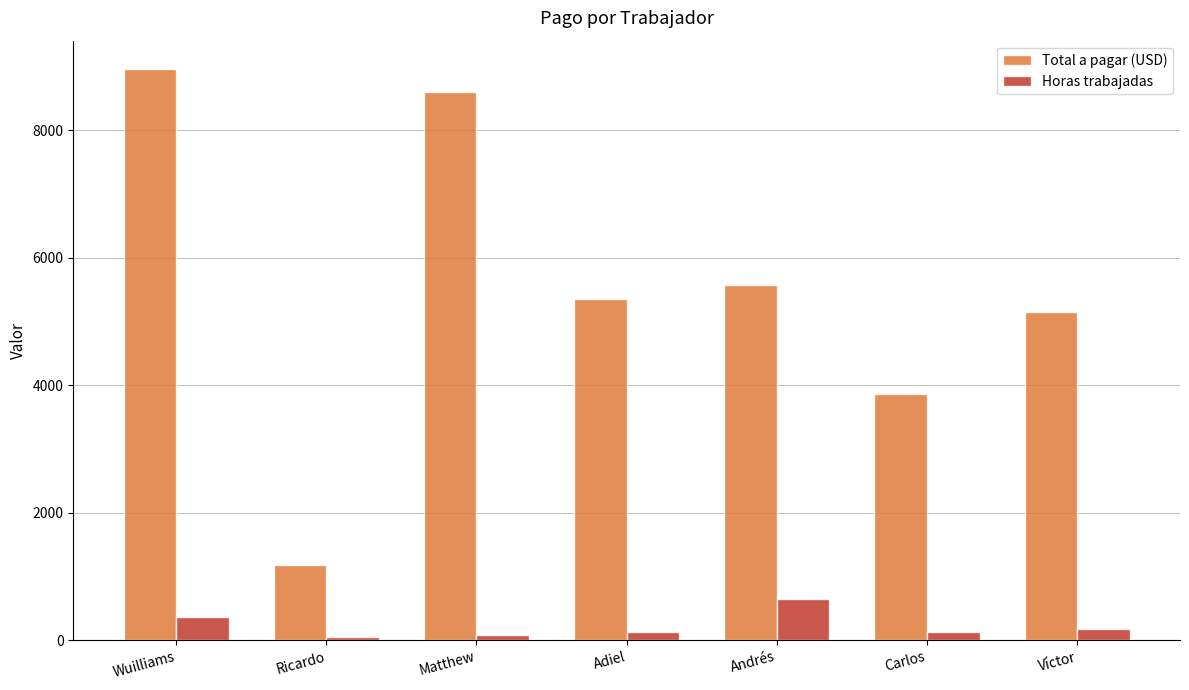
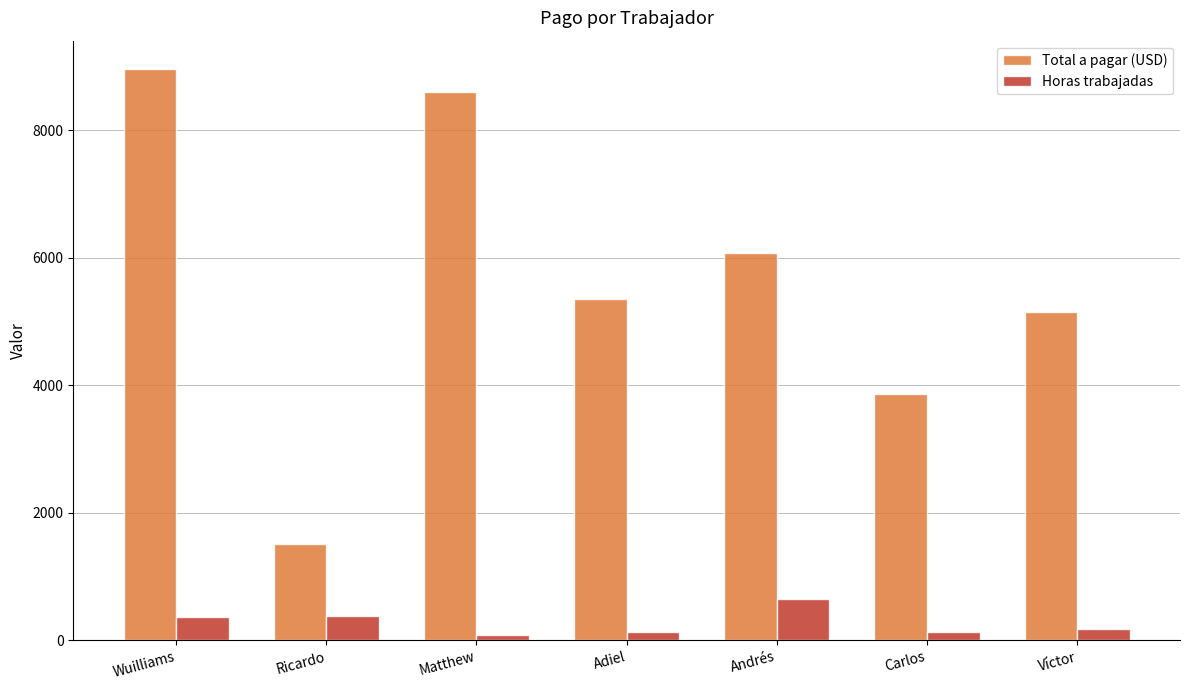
  {
    "Total a pagar (USD)": {
      "Wuilliams": 9000,
-     "Ricardo": 1200,
+     "Ricardo": 1500,
      "Matthew": 8600,
      "Adiel": 5300,
-     "Andrés": 5600,
+     "Andrés": 6100,
      "Carlos": 3900,
      "Víctor": 5200
    },
    "Horas trabajadas": {
      "Wuilliams": 400,
-     "Ricardo": 100,
+     "Ricardo": 400,
      "Matthew": 100,
      "Adiel": 100,
      "Andrés": 700,
      "Carlos": 100,
      "Víctor": 200
    }
  }
